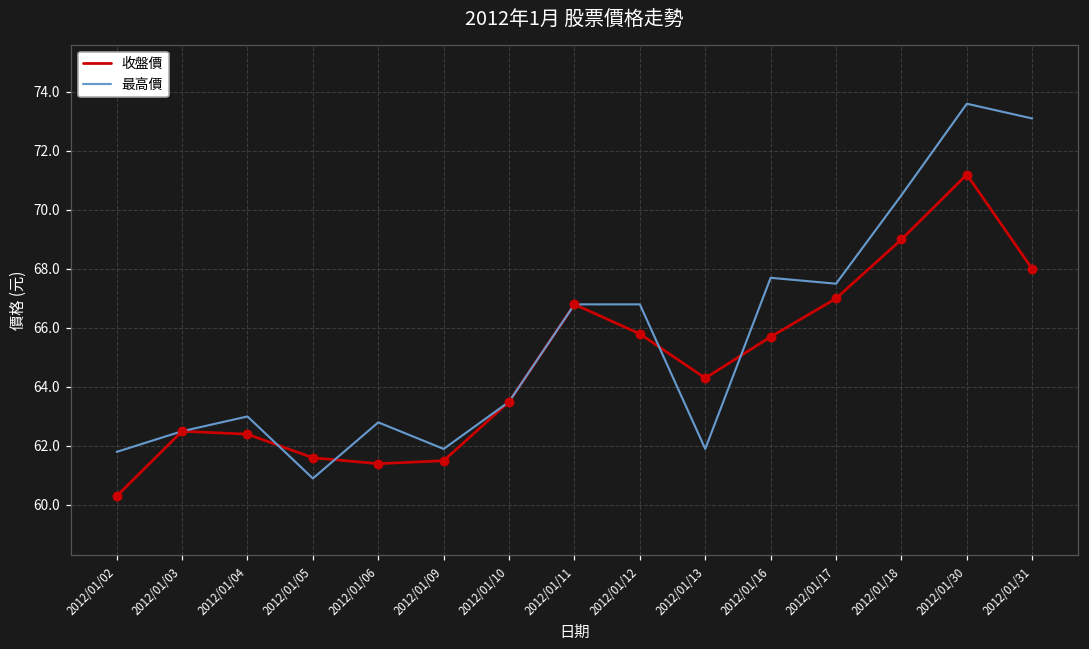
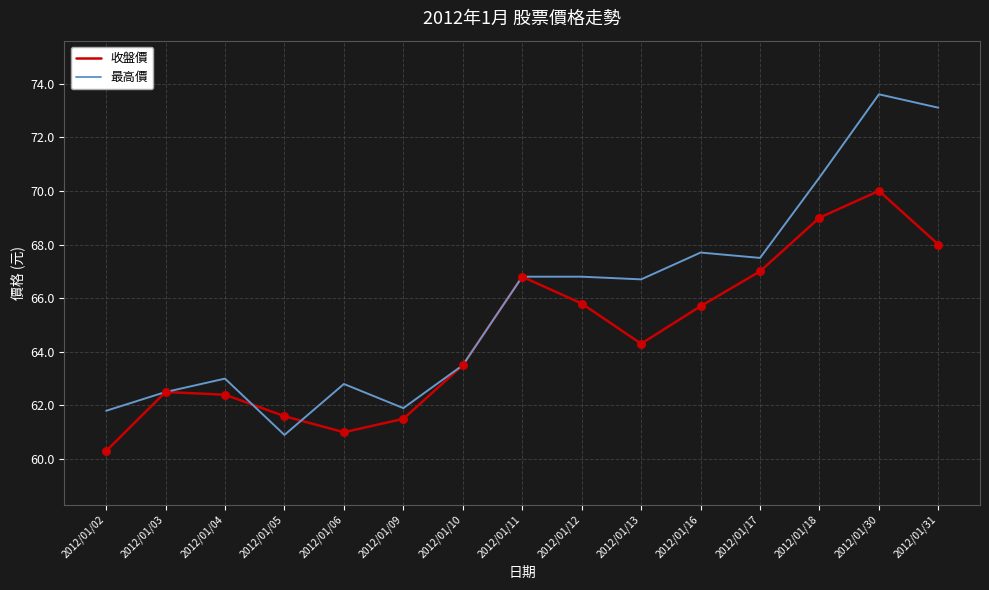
  {
    "收盤價": {
      "2012/01/02": 60.3,
      "2012/01/04": 62.4,
      "2012/01/05": 61.6,
-     "2012/01/06": 61.4,
+     "2012/01/06": 61.0,
      "2012/01/09": 61.5,
      "2012/01/12": 65.8,
      "2012/01/13": 64.3,
      "2012/01/16": 65.7,
      "2012/01/17": 67.0,
      "2012/01/18": 69.0,
-     "2012/01/30": 71.2,
+     "2012/01/30": 70.0,
      "2012/01/31": 68.0
    },
    "最高價": {
      "2012/01/02": 61.8,
      "2012/01/04": 63.0,
      "2012/01/05": 60.9,
      "2012/01/06": 62.8,
      "2012/01/09": 61.9,
      "2012/01/12": 66.8,
-     "2012/01/13": 61.9,
+     "2012/01/13": 66.7,
      "2012/01/16": 67.7,
      "2012/01/17": 67.5,
      "2012/01/18": 70.5,
      "2012/01/30": 73.6,
      "2012/01/31": 73.1
    }
  }
